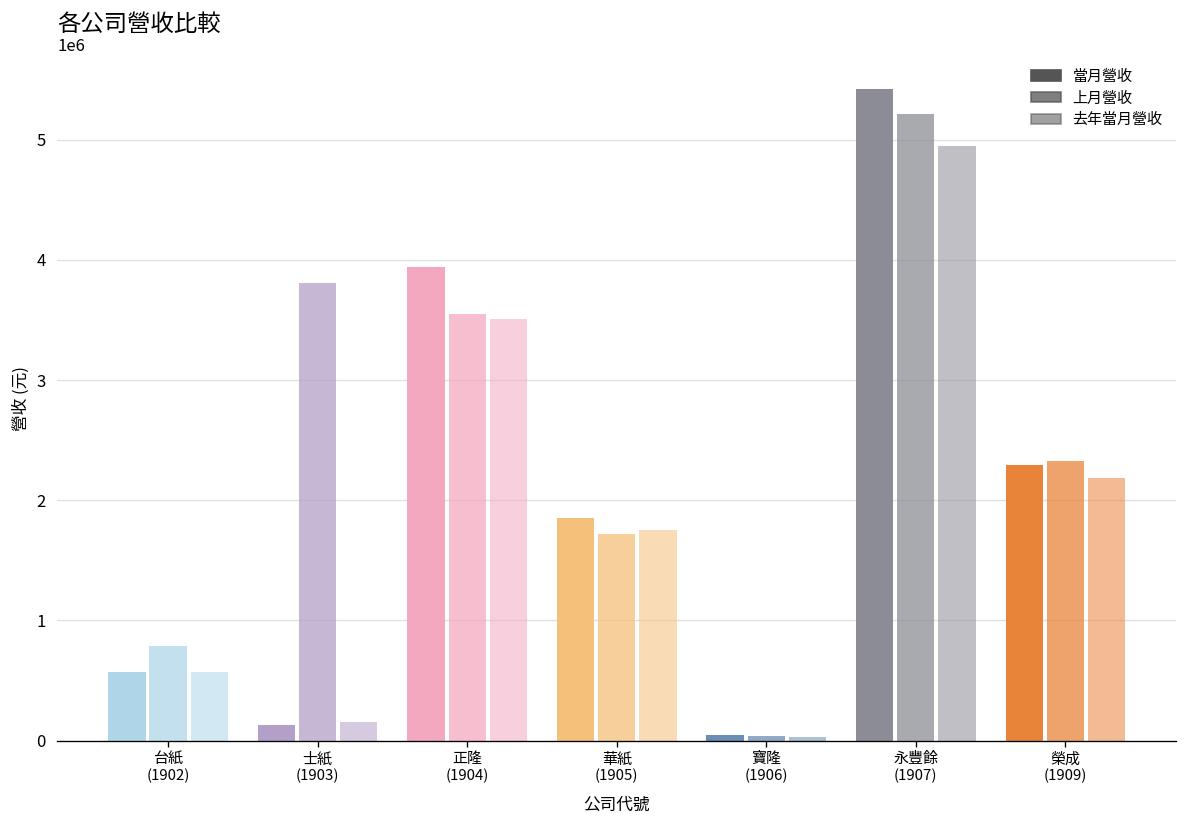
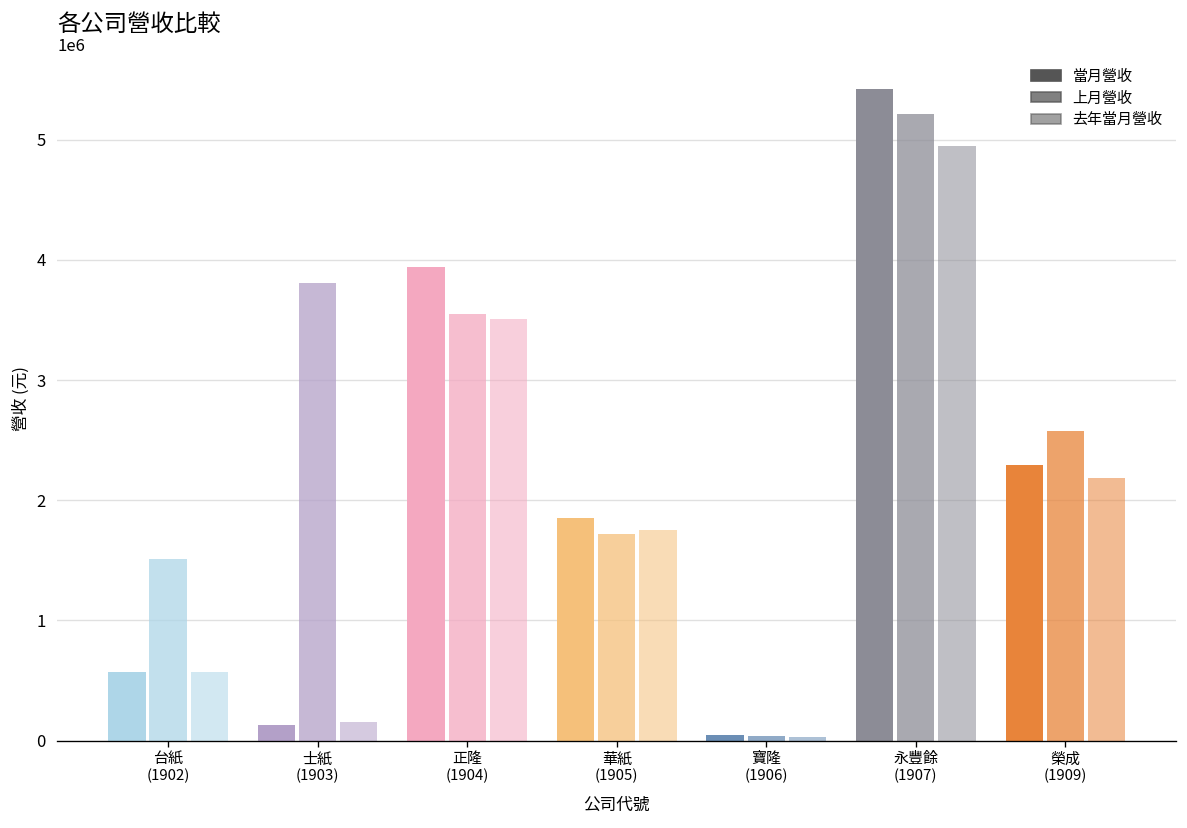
  {
-   "台紙 (1902)": 790000,
+   "台紙 (1902)": 1510000,
    "士紙 (1903)": 3810000,
    "正隆 (1904)": 3550000,
    "華紙 (1905)": 1720000,
    "寶隆 (1906)": 30000,
    "永豐餘 (1907)": 5220000,
-   "榮成 (1909)": 2330000
+   "榮成 (1909)": 2580000
  }
